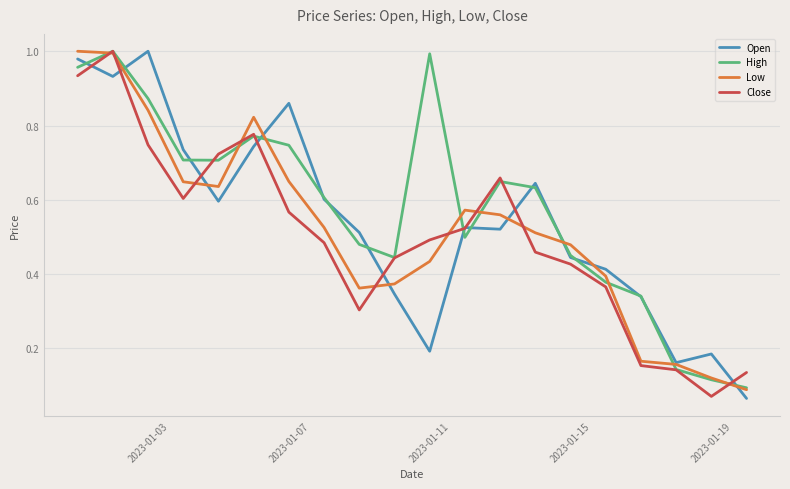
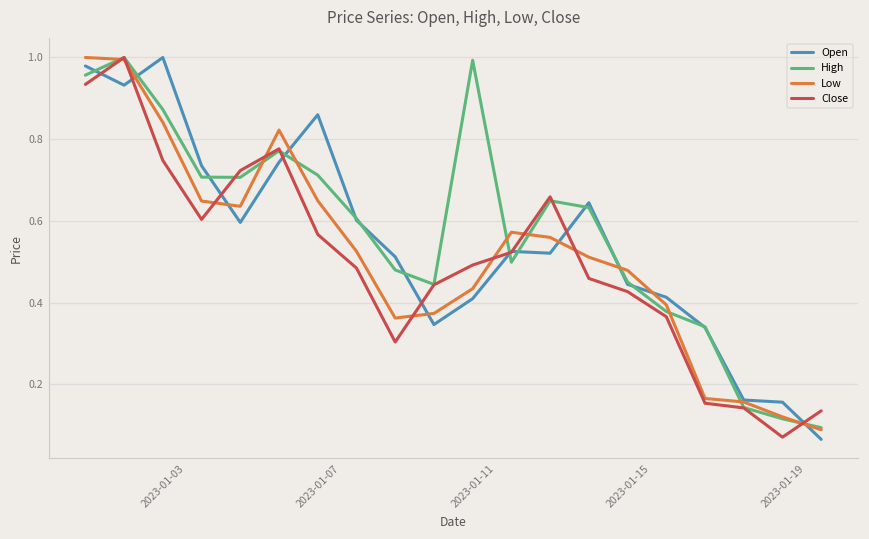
  {
    "Open": {
      "2023-01-03": 1.00,
      "2023-01-07": 0.86,
-     "2023-01-11": 0.19,
-     "2023-01-19": 0.18
+     "2023-01-11": 0.41,
+     "2023-01-19": 0.16
    },
    "High": {
      "2023-01-03": 0.87,
-     "2023-01-07": 0.75,
+     "2023-01-07": 0.71,
      "2023-01-11": 0.99
    }
  }
